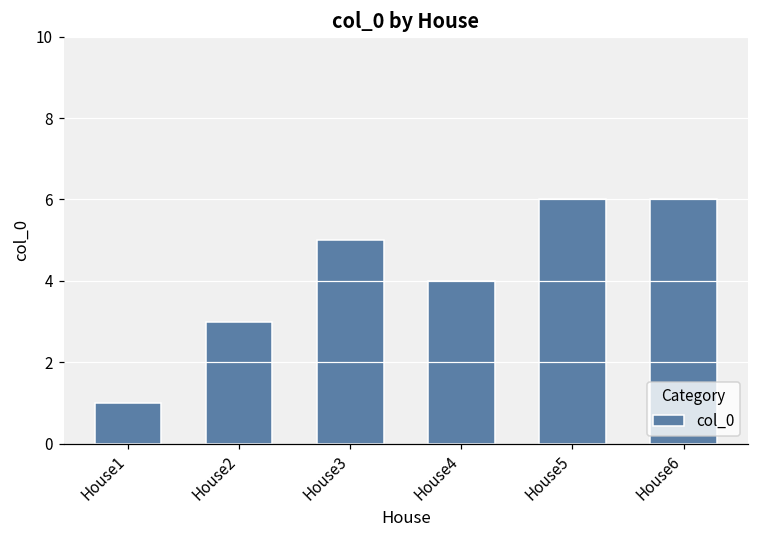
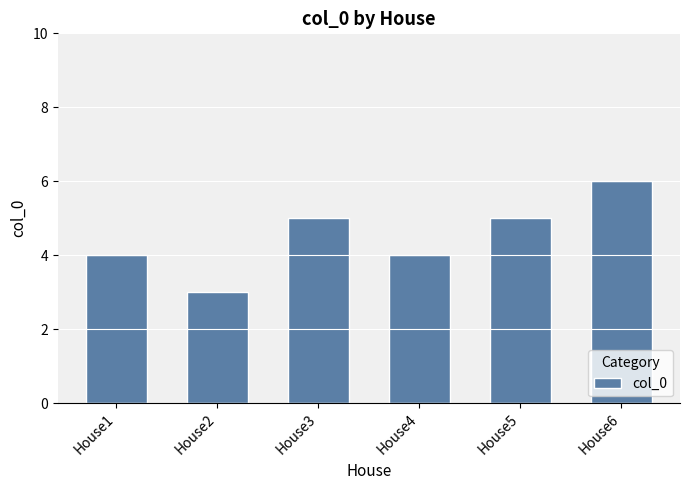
  {
-   "House1": 1,
+   "House1": 4,
    "House2": 3,
    "House3": 5,
    "House4": 4,
-   "House5": 6,
+   "House5": 5,
    "House6": 6
  }
